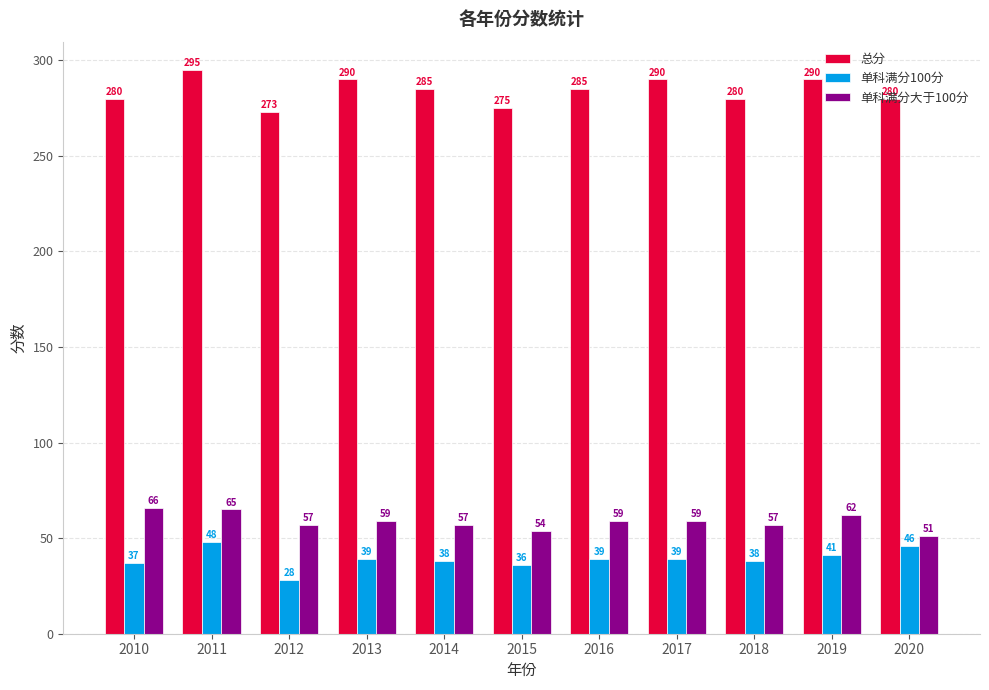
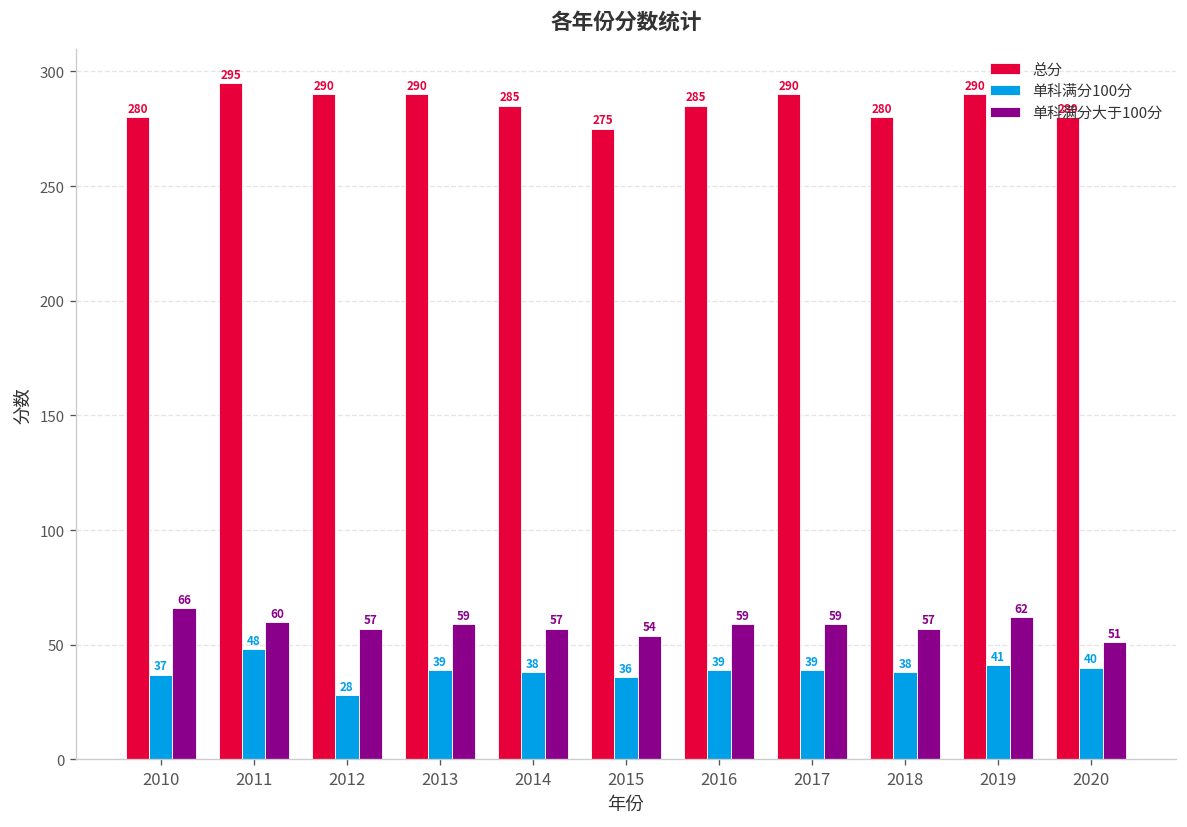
  {
    "总分": {
      "2010": 280,
      "2011": 295,
-     "2012": 273,
+     "2012": 290,
      "2013": 290,
      "2014": 285,
      "2015": 275,
      "2016": 285,
      "2017": 290,
      "2018": 280,
      "2019": 290,
      "2020": 280
    },
    "单科满分100分": {
      "2010": 37,
      "2011": 48,
      "2012": 28,
      "2013": 39,
      "2014": 38,
      "2015": 36,
      "2016": 39,
      "2017": 39,
      "2018": 38,
      "2019": 41,
-     "2020": 46
+     "2020": 40
    },
    "单科满分大于100分": {
      "2010": 66,
-     "2011": 65,
+     "2011": 60,
      "2012": 57,
      "2013": 59,
      "2014": 57,
      "2015": 54,
      "2016": 59,
      "2017": 59,
      "2018": 57,
      "2019": 62,
      "2020": 51
    }
  }
